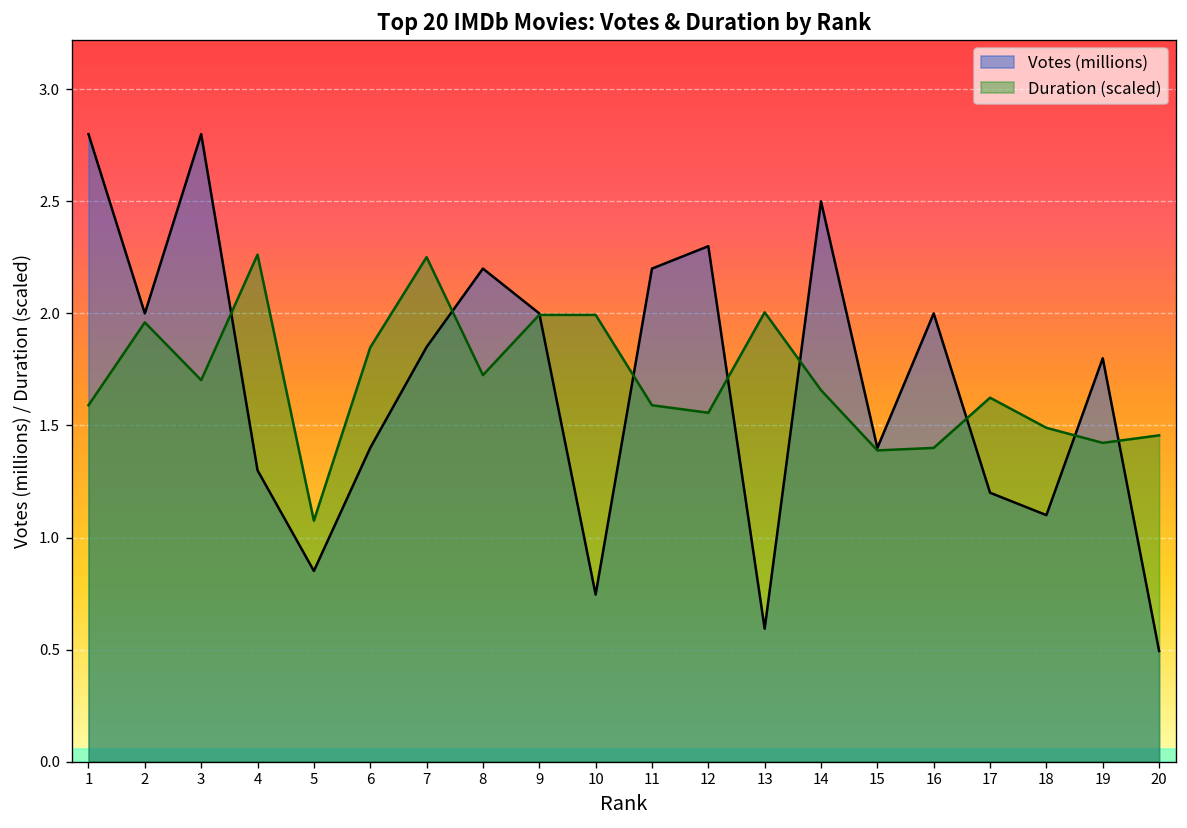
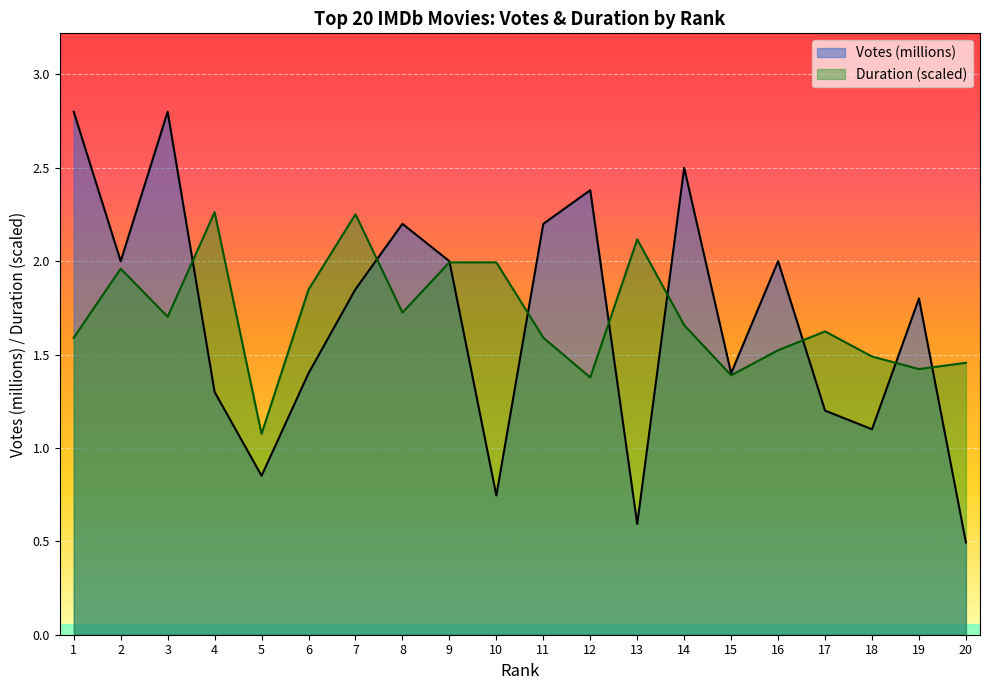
  {
    "Votes (millions)": {
      "1": 2.80,
      "2": 2.00,
      "3": 2.80,
      "4": 1.30,
      "5": 0.85,
      "6": 1.40,
      "7": 1.85,
      "8": 2.20,
      "10": 0.75,
      "11": 2.20,
-     "12": 2.30,
+     "12": 2.38,
      "13": 0.59,
      "14": 2.50,
      "16": 2.00,
      "17": 1.20,
      "18": 1.10,
      "19": 1.80,
      "20": 0.49
    },
    "Duration (scaled)": {
      "1": 1.59,
      "2": 1.96,
      "3": 1.70,
      "4": 2.26,
      "5": 1.08,
      "6": 1.85,
      "7": 2.25,
      "8": 1.72,
      "10": 1.99,
      "11": 1.59,
-     "12": 1.56,
-     "13": 2.00,
+     "12": 1.38,
+     "13": 2.12,
      "14": 1.66,
-     "16": 1.40,
+     "16": 1.52,
      "17": 1.62,
      "18": 1.49,
      "19": 1.42,
      "20": 1.46
    }
  }
